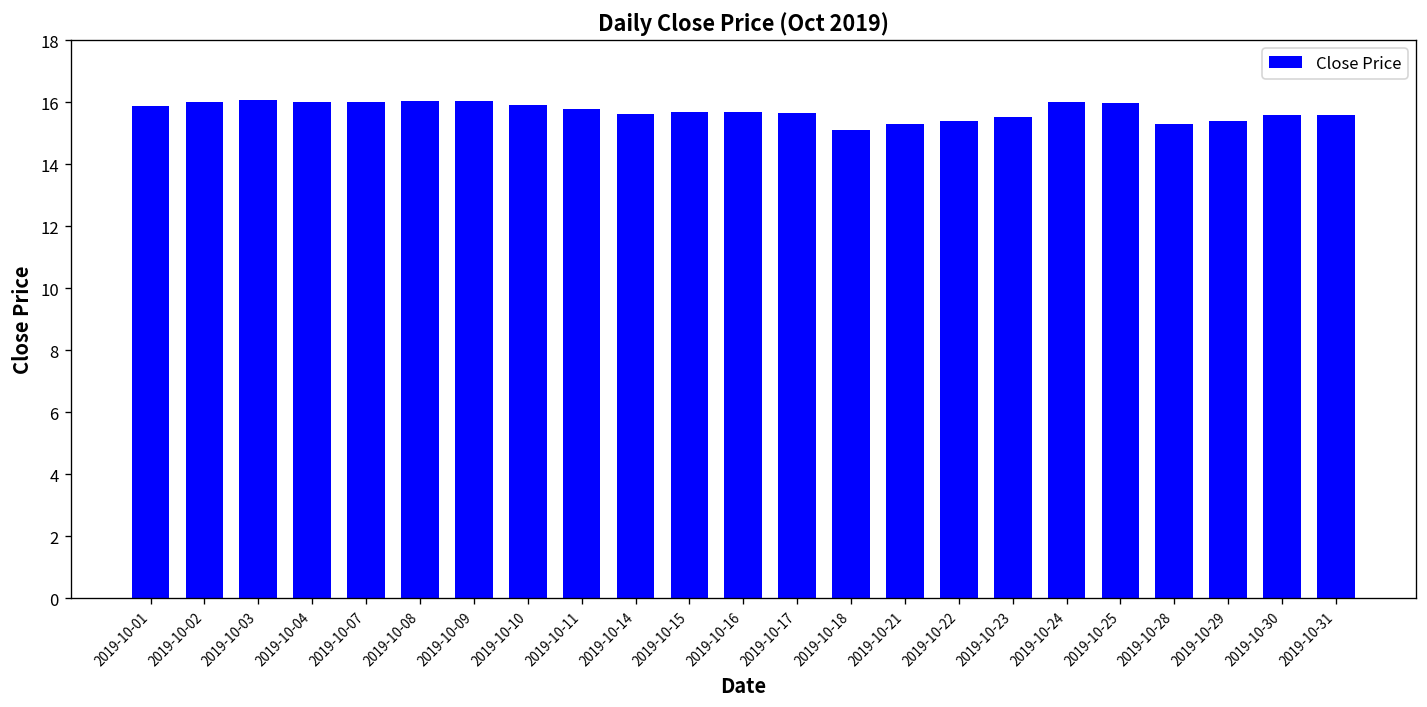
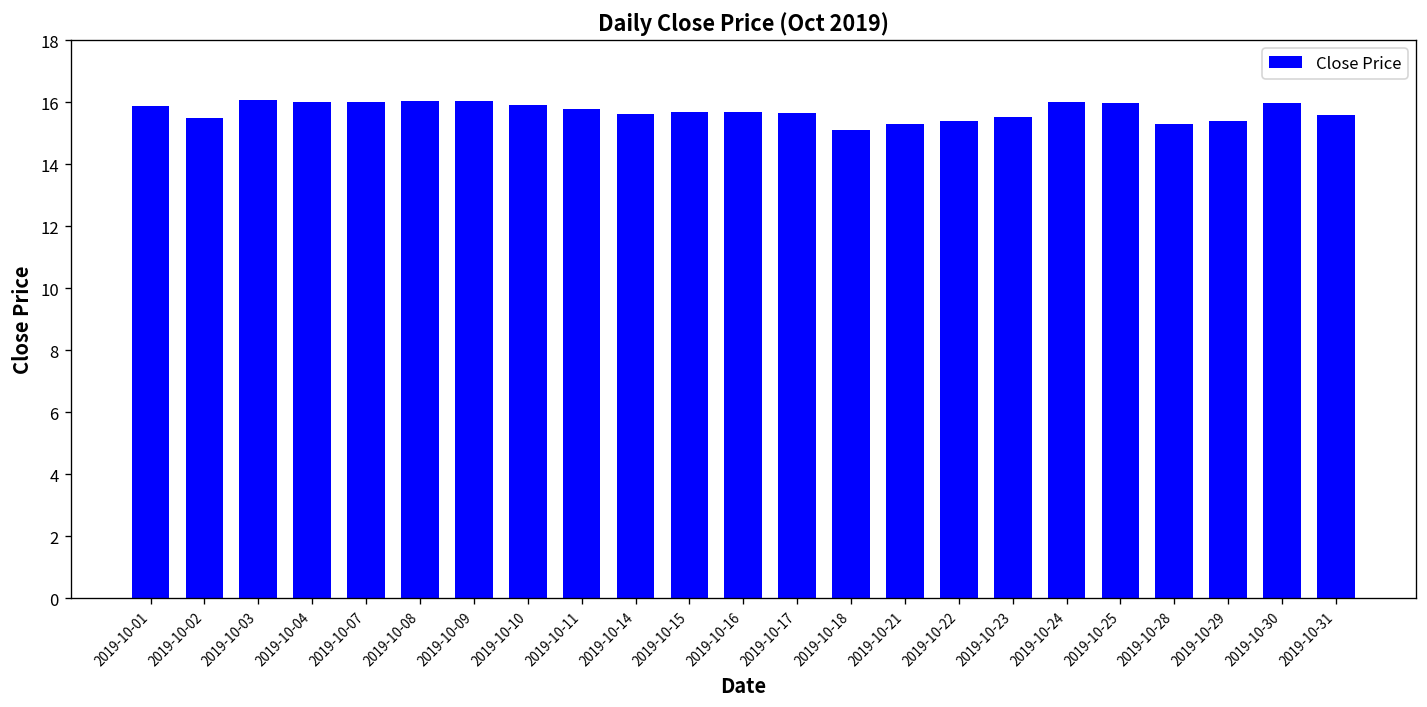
  {
    "2019-10-01": 15.9,
-   "2019-10-02": 16.0,
+   "2019-10-02": 15.5,
    "2019-10-03": 16.1,
    "2019-10-04": 16.0,
    "2019-10-07": 16.0,
    "2019-10-08": 16.1,
    "2019-10-09": 16.0,
    "2019-10-10": 15.9,
    "2019-10-11": 15.8,
    "2019-10-14": 15.6,
    "2019-10-15": 15.7,
    "2019-10-16": 15.7,
    "2019-10-17": 15.6,
    "2019-10-18": 15.1,
    "2019-10-21": 15.3,
    "2019-10-22": 15.4,
    "2019-10-23": 15.5,
    "2019-10-24": 16.0,
    "2019-10-25": 16.0,
    "2019-10-28": 15.3,
    "2019-10-29": 15.4,
-   "2019-10-30": 15.6,
+   "2019-10-30": 16.0,
    "2019-10-31": 15.6
  }
